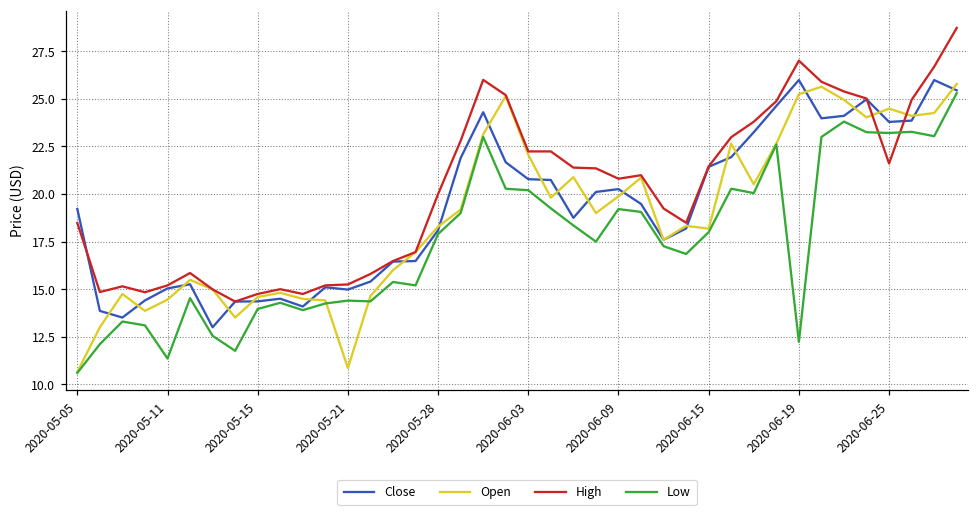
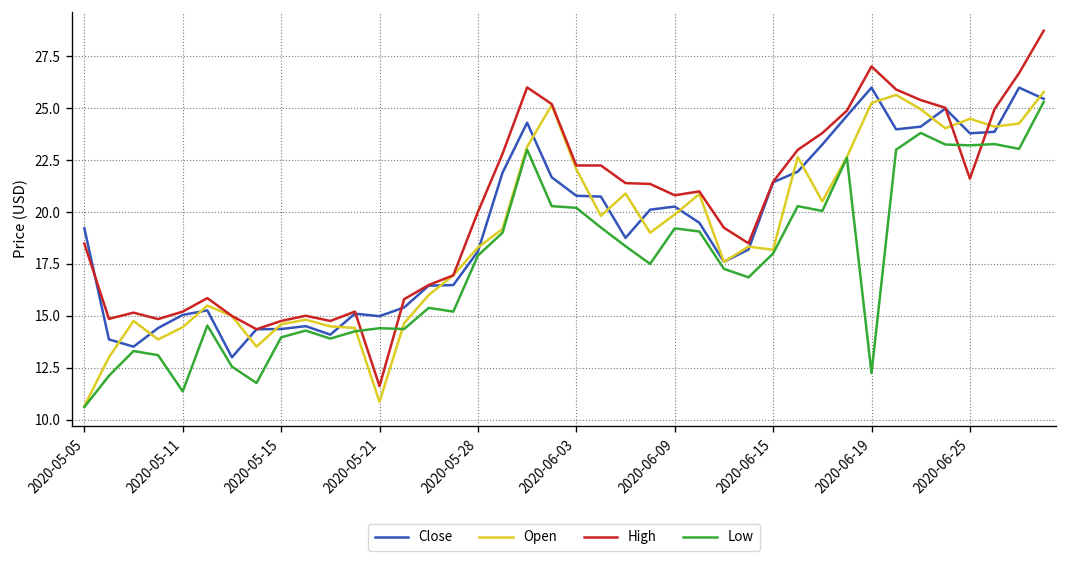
  {
    "Close": {
      "2020-05-05": 19.2,
      "2020-05-11": 15.0,
      "2020-05-15": 14.4,
      "2020-05-21": 15.0,
      "2020-05-28": 18.1,
      "2020-06-03": 20.8,
      "2020-06-09": 20.3,
      "2020-06-19": 26.0,
      "2020-06-25": 23.8
    },
    "Open": {
      "2020-05-11": 14.4,
      "2020-05-15": 14.6,
      "2020-05-21": 10.9,
      "2020-05-28": 18.3,
      "2020-06-03": 22.1,
      "2020-06-09": 19.9,
      "2020-06-15": 18.2,
      "2020-06-19": 25.3,
      "2020-06-25": 24.5
    },
    "High": {
      "2020-05-05": 18.5,
      "2020-05-11": 15.2,
      "2020-05-15": 14.8,
-     "2020-05-21": 15.3,
+     "2020-05-21": 11.6,
      "2020-05-28": 20.0,
      "2020-06-03": 22.2,
      "2020-06-09": 20.8,
      "2020-06-19": 27.0,
      "2020-06-25": 21.6
    },
    "Low": {
      "2020-05-11": 11.4,
      "2020-05-15": 14.0,
      "2020-05-21": 14.4,
      "2020-05-28": 17.9,
      "2020-06-03": 20.2,
      "2020-06-09": 19.2,
      "2020-06-15": 18.0,
      "2020-06-19": 12.2,
      "2020-06-25": 23.2
    }
  }
